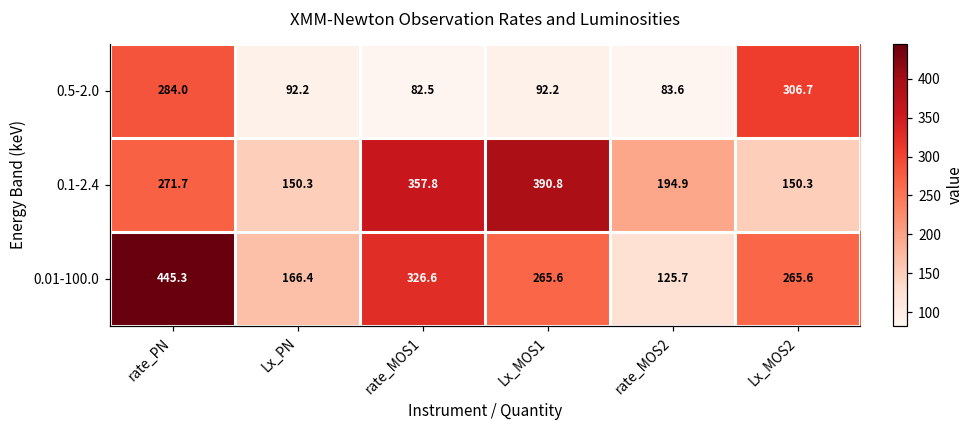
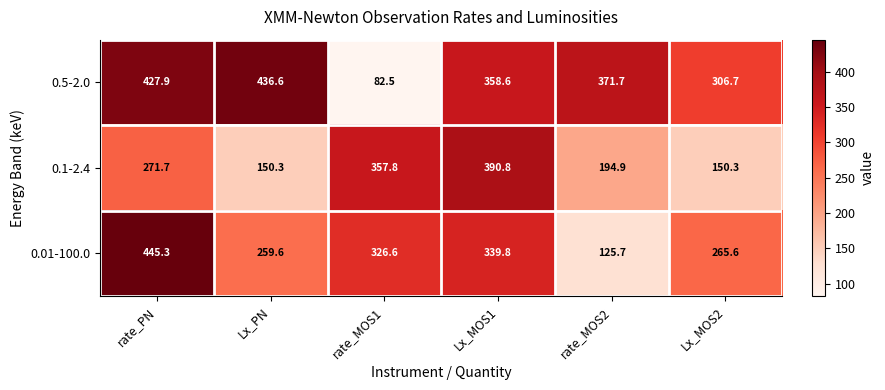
  {
    "0.5-2.0": {
-     "rate_PN": 284.0,
-     "Lx_PN": 92.2,
+     "rate_PN": 427.9,
+     "Lx_PN": 436.6,
      "rate_MOS1": 82.5,
-     "Lx_MOS1": 92.2,
-     "rate_MOS2": 83.6,
+     "Lx_MOS1": 358.6,
+     "rate_MOS2": 371.7,
      "Lx_MOS2": 306.7
    },
    "0.1-2.4": {
      "rate_PN": 271.7,
      "Lx_PN": 150.3,
      "rate_MOS1": 357.8,
      "Lx_MOS1": 390.8,
      "rate_MOS2": 194.9,
      "Lx_MOS2": 150.3
    },
    "0.01-100.0": {
      "rate_PN": 445.3,
-     "Lx_PN": 166.4,
+     "Lx_PN": 259.6,
      "rate_MOS1": 326.6,
-     "Lx_MOS1": 265.6,
+     "Lx_MOS1": 339.8,
      "rate_MOS2": 125.7,
      "Lx_MOS2": 265.6
    }
  }
